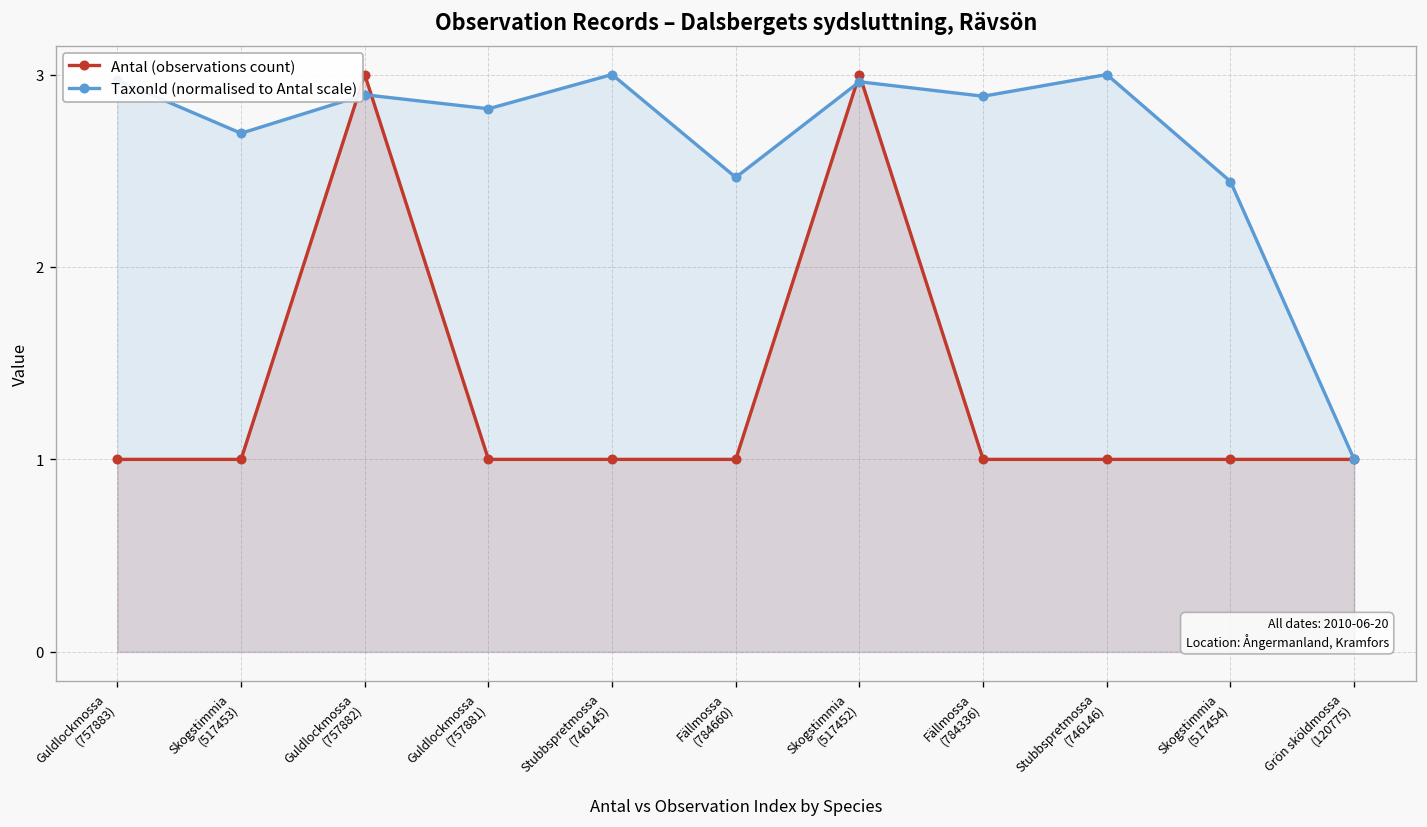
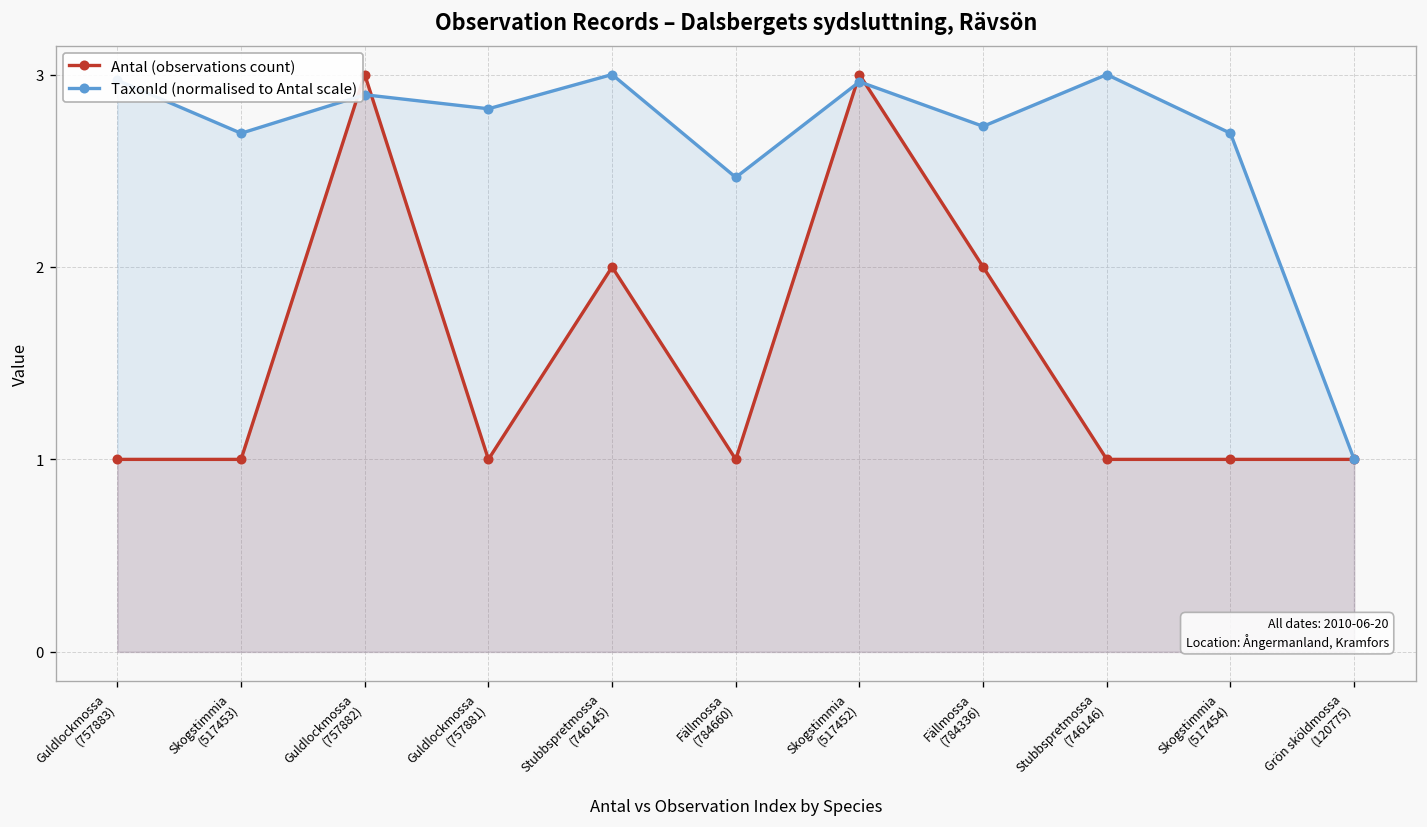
  {
    "Antal (observations count)": {
      "Guldlockmossa (757883)": 1,
      "Skogstimmia (517453)": 1,
      "Guldlockmossa (757882)": 3,
      "Guldlockmossa (757881)": 1,
-     "Stubbspretmossa (746145)": 1,
+     "Stubbspretmossa (746145)": 2,
      "Fällmossa (784660)": 1,
      "Skogstimmia (517452)": 3,
-     "Fällmossa (784336)": 1,
+     "Fällmossa (784336)": 2,
      "Stubbspretmossa (746146)": 1,
      "Skogstimmia (517454)": 1
    },
    "TaxonId (normalised to Antal scale)": {
      "Skogstimmia (517453)": 2.69,
      "Guldlockmossa (757882)": 2.89,
      "Guldlockmossa (757881)": 2.82,
      "Stubbspretmossa (746145)": 3.00,
      "Fällmossa (784660)": 2.47,
      "Skogstimmia (517452)": 2.96,
-     "Fällmossa (784336)": 2.89,
+     "Fällmossa (784336)": 2.73,
      "Stubbspretmossa (746146)": 3.00,
-     "Skogstimmia (517454)": 2.44
+     "Skogstimmia (517454)": 2.69
    }
  }
